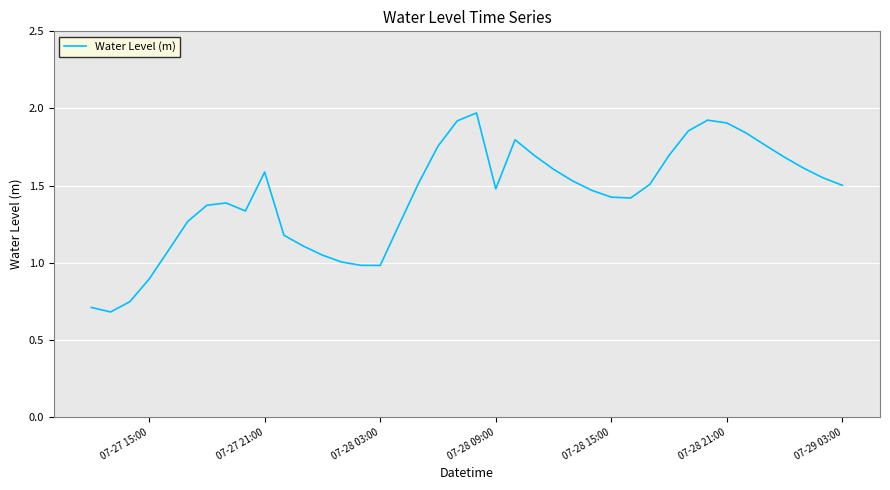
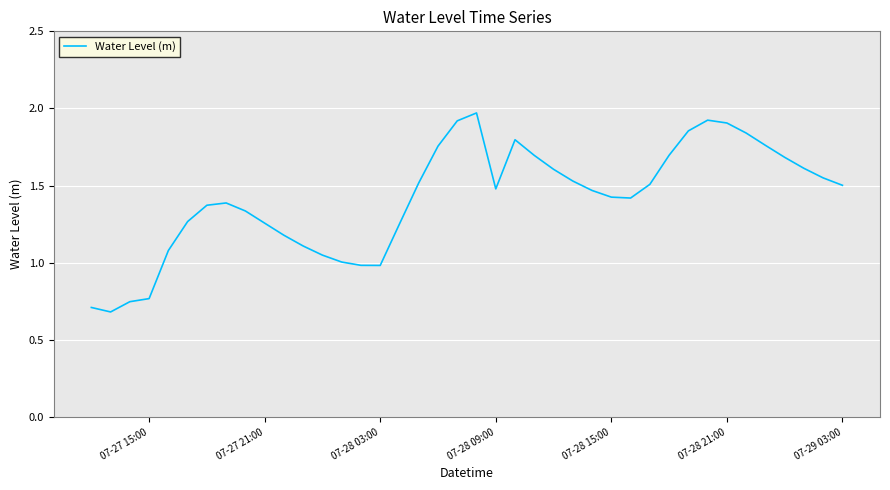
  {
-   "07-27 15:00": 0.89,
-   "07-27 21:00": 1.59,
+   "07-27 15:00": 0.77,
+   "07-27 21:00": 1.26,
    "07-28 03:00": 0.98,
    "07-28 09:00": 1.48,
    "07-28 15:00": 1.43,
    "07-28 21:00": 1.91,
    "07-29 03:00": 1.50
  }
